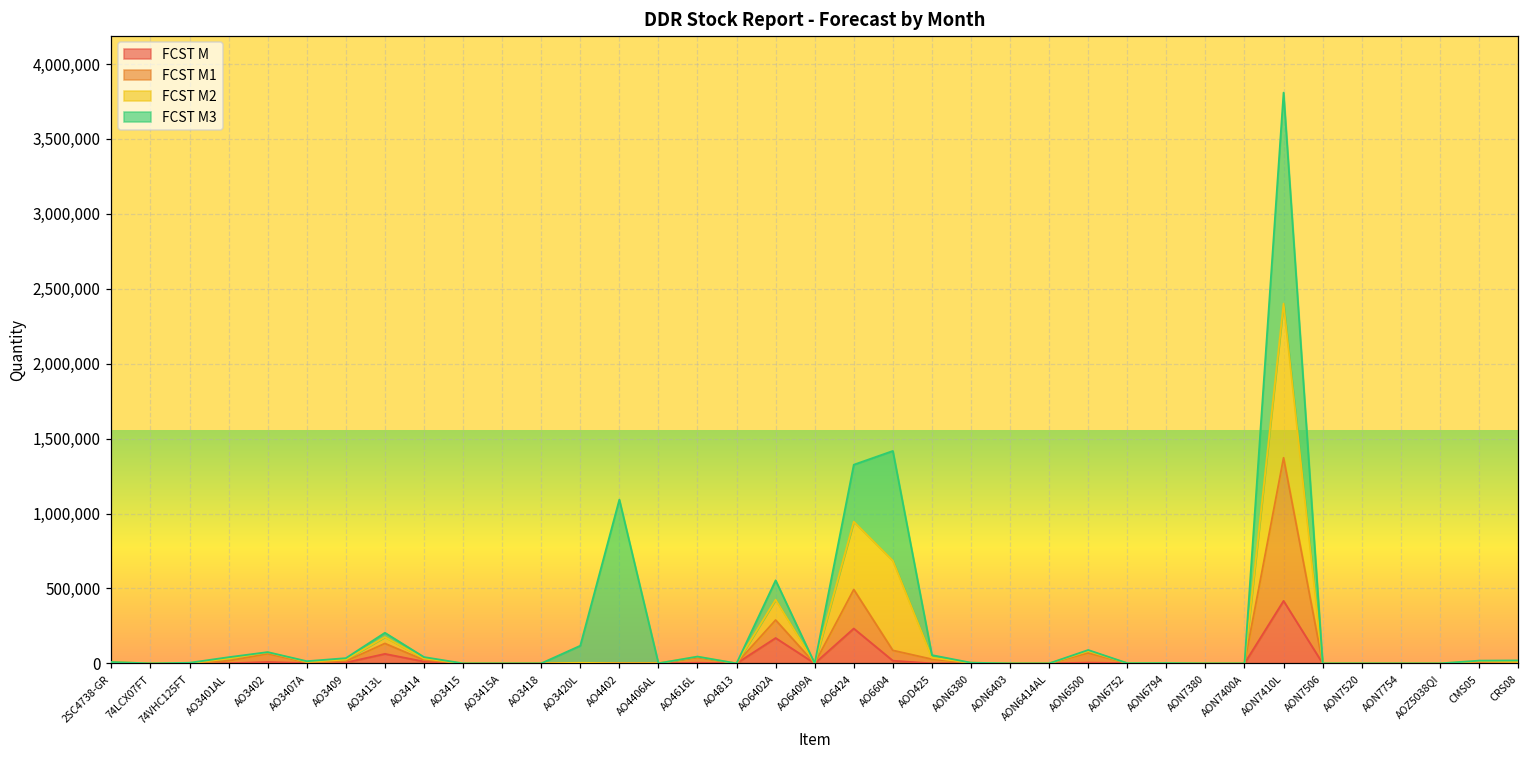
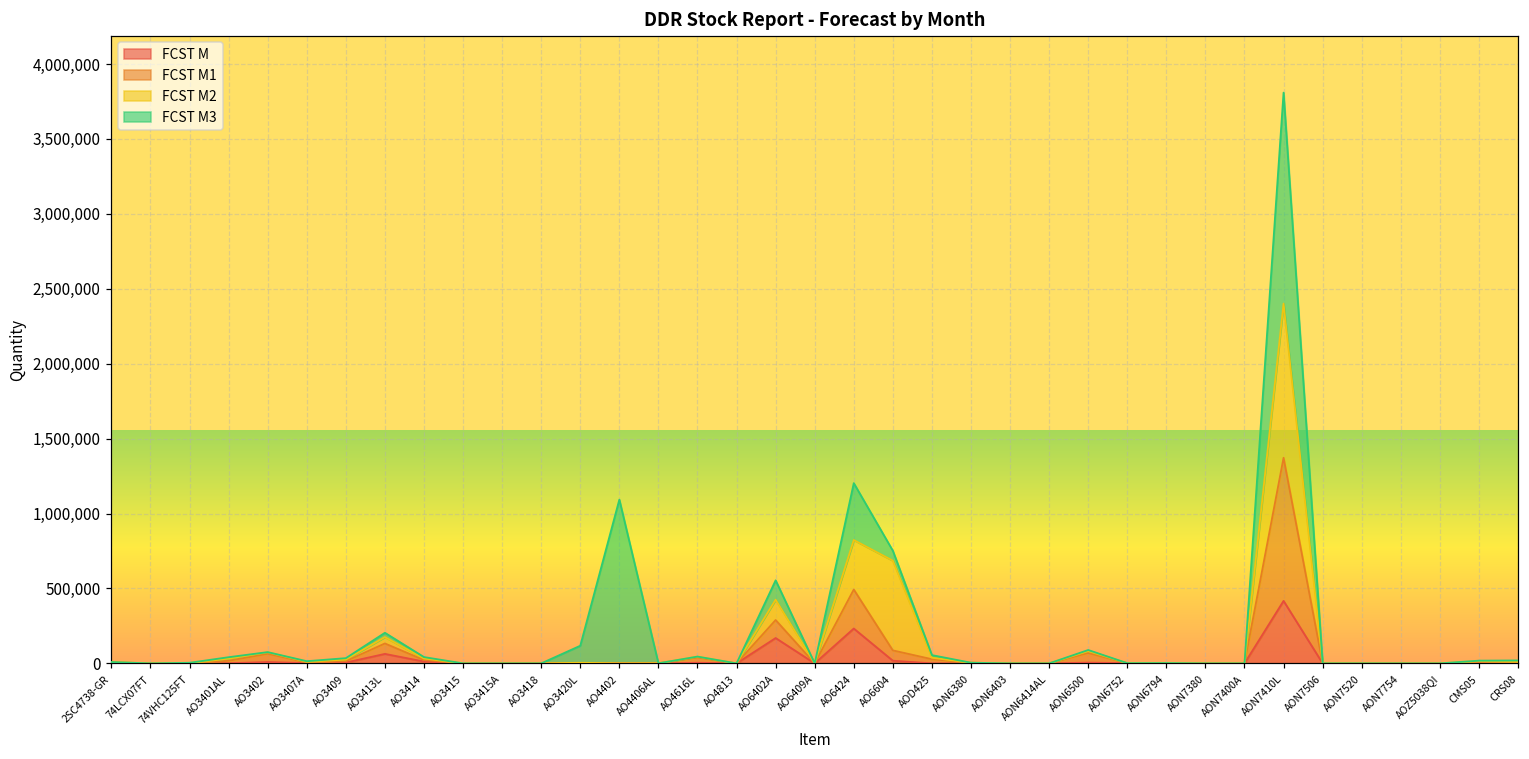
  {
    "FCST M2": {
      "AO3413L": "40,000",
      "AO6402A": "140,000",
-     "AO6424": "450,000",
+     "AO6424": "330,000",
      "AO6604": "600,000",
      "AON7410L": "1,030,000"
    },
    "FCST M3": {
      "AO3413L": "30,000",
      "AO3420L": "110,000",
      "AO4402": "1,090,000",
      "AO6402A": "130,000",
      "AO6424": "380,000",
-     "AO6604": "730,000",
+     "AO6604": "70,000",
      "AON7410L": "1,410,000"
    }
  }
